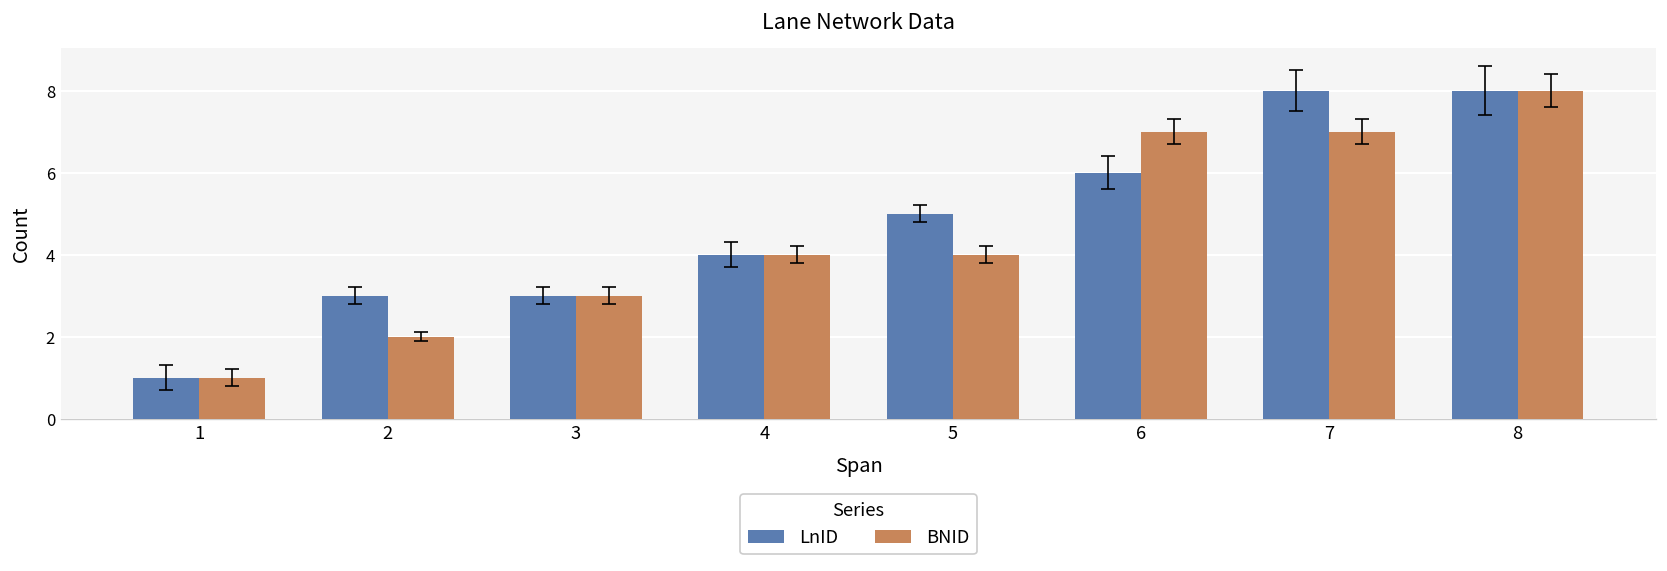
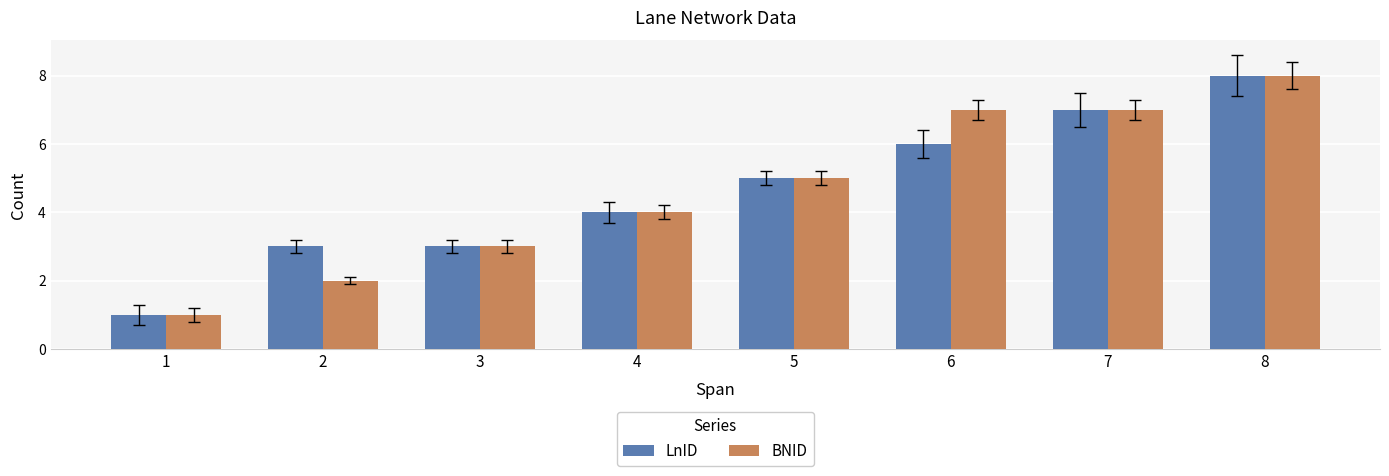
  {
    "LnID": {
      "1": 1,
      "2": 3,
      "3": 3,
      "4": 4,
      "5": 5,
      "6": 6,
-     "7": 8,
+     "7": 7,
      "8": 8
    },
    "BNID": {
      "1": 1,
      "2": 2,
      "3": 3,
      "4": 4,
-     "5": 4,
+     "5": 5,
      "6": 7,
      "7": 7,
      "8": 8
    }
  }
